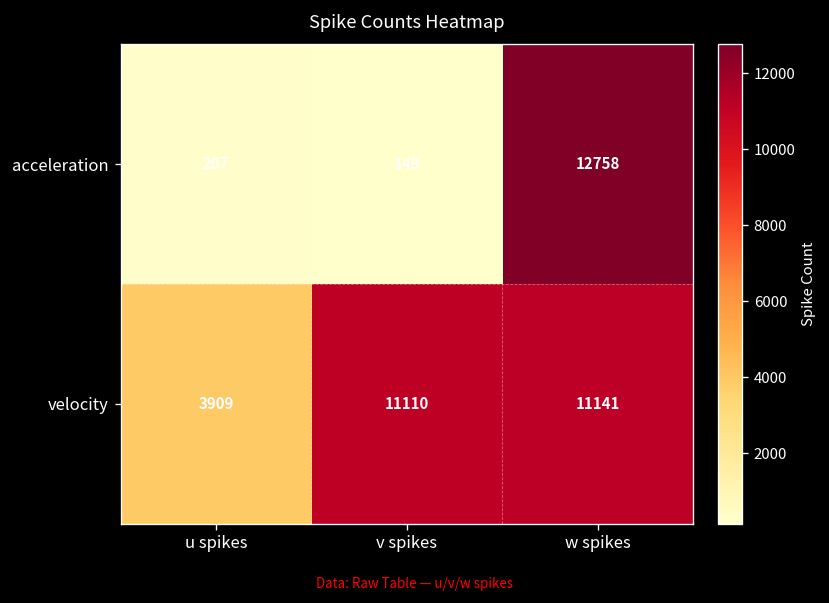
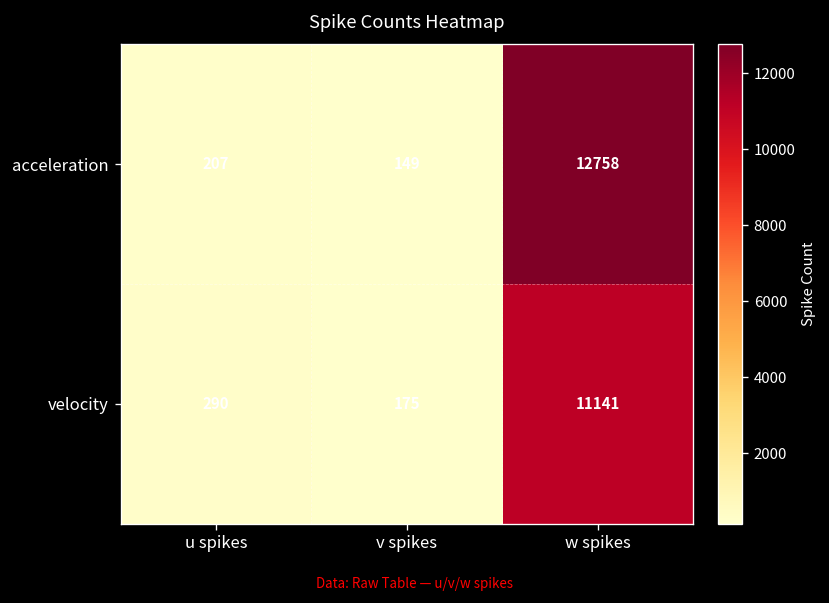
  {
    "acceleration": {
      "u spikes": 207,
      "v spikes": 149,
      "w spikes": 12758
    },
    "velocity": {
-     "u spikes": 3909,
-     "v spikes": 11110,
+     "u spikes": 290,
+     "v spikes": 175,
      "w spikes": 11141
    }
  }
